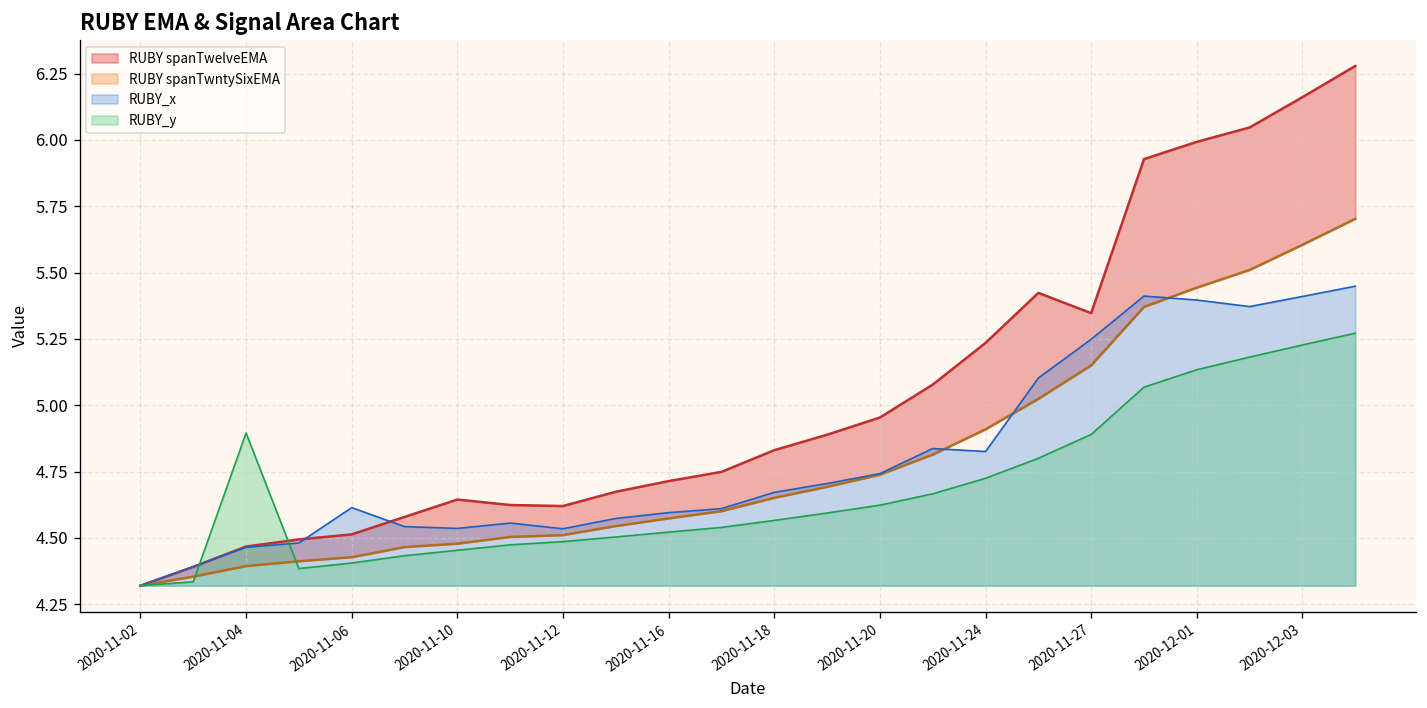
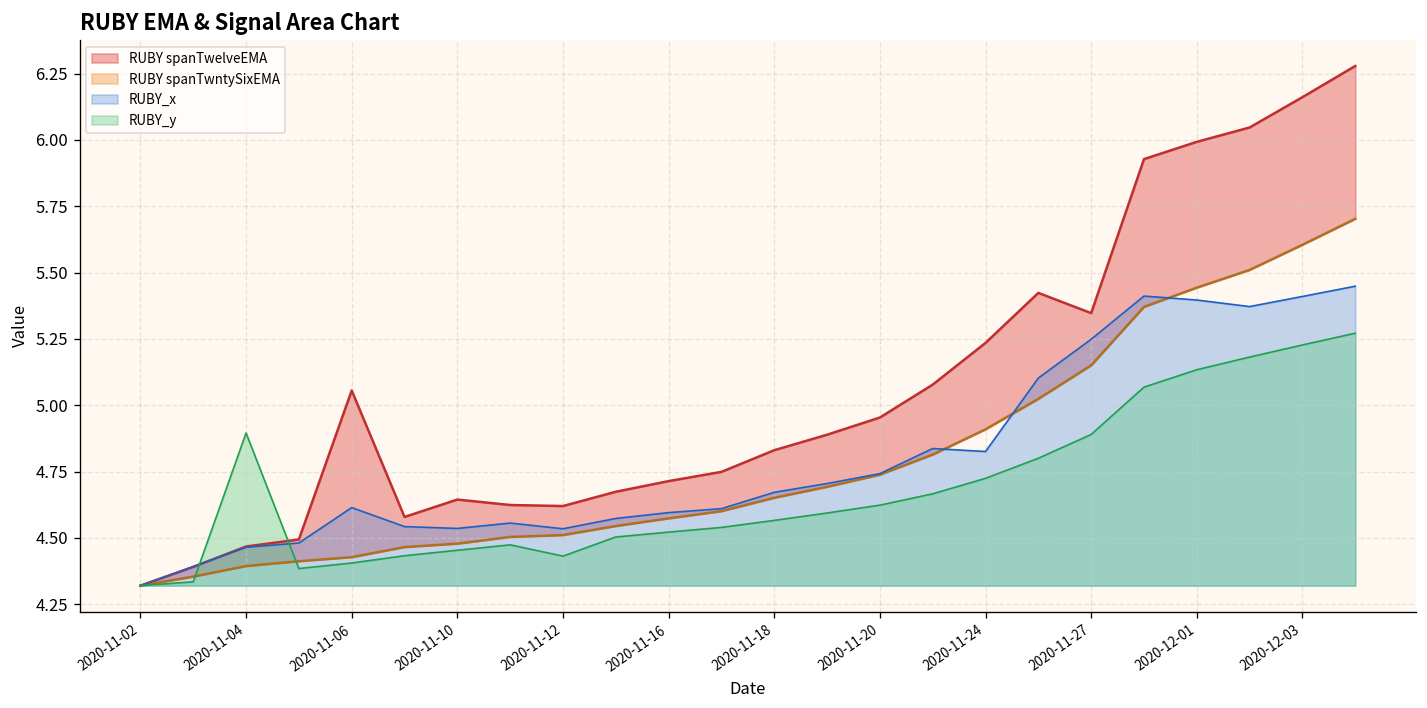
  {
    "RUBY spanTwelveEMA": {
-     "2020-11-06": 4.51,
+     "2020-11-06": 5.06,
      "2020-11-10": 4.64,
      "2020-11-12": 4.62,
      "2020-11-16": 4.71,
      "2020-11-18": 4.83,
      "2020-11-20": 4.95,
      "2020-11-24": 5.24,
      "2020-11-27": 5.35,
      "2020-12-01": 5.99,
      "2020-12-03": 6.16
    },
    "RUBY_x": {
      "2020-11-06": 4.61,
      "2020-11-10": 4.54,
      "2020-11-12": 4.53,
      "2020-11-16": 4.60,
      "2020-11-18": 4.67,
      "2020-11-24": 4.83,
      "2020-11-27": 5.25,
      "2020-12-01": 5.40,
      "2020-12-03": 5.41
    },
    "RUBY_y": {
      "2020-11-04": 4.90,
      "2020-11-06": 4.41,
      "2020-11-10": 4.45,
-     "2020-11-12": 4.49,
+     "2020-11-12": 4.43,
      "2020-11-16": 4.52,
      "2020-11-18": 4.57,
      "2020-11-20": 4.62,
      "2020-11-24": 4.72,
      "2020-11-27": 4.89,
      "2020-12-01": 5.13,
      "2020-12-03": 5.23
    }
  }
